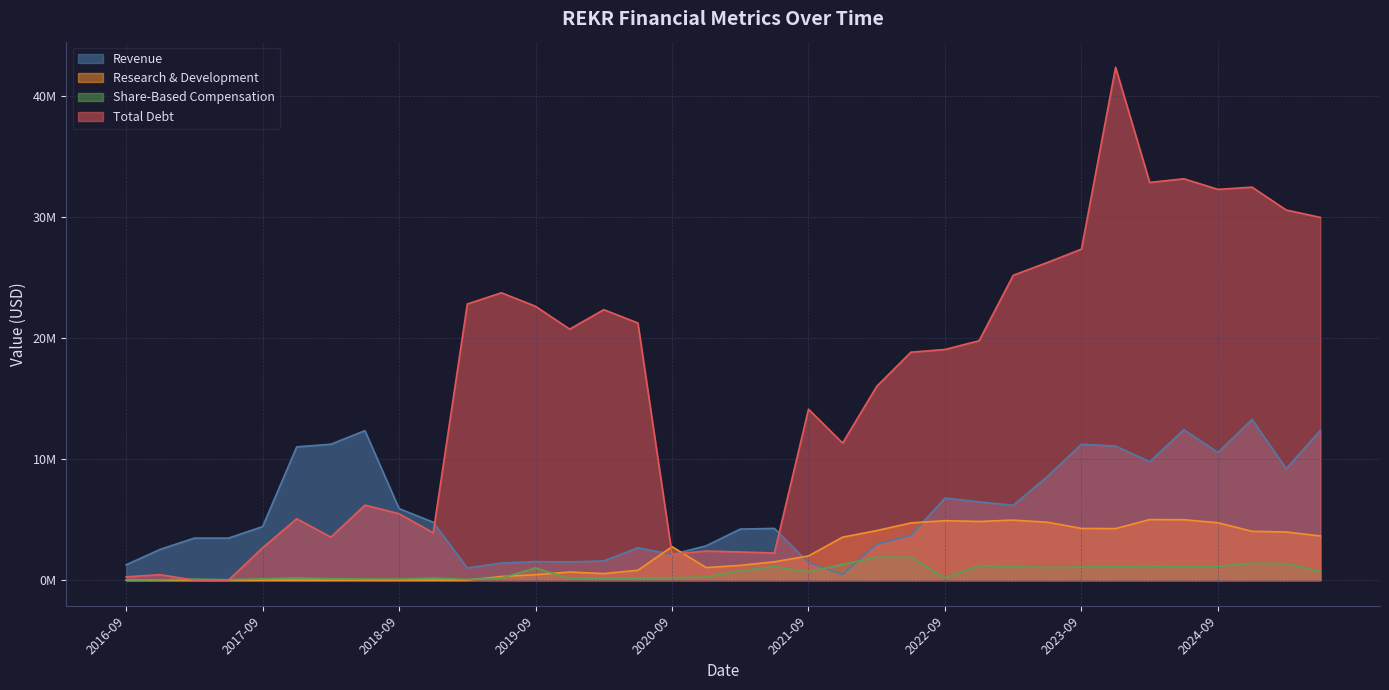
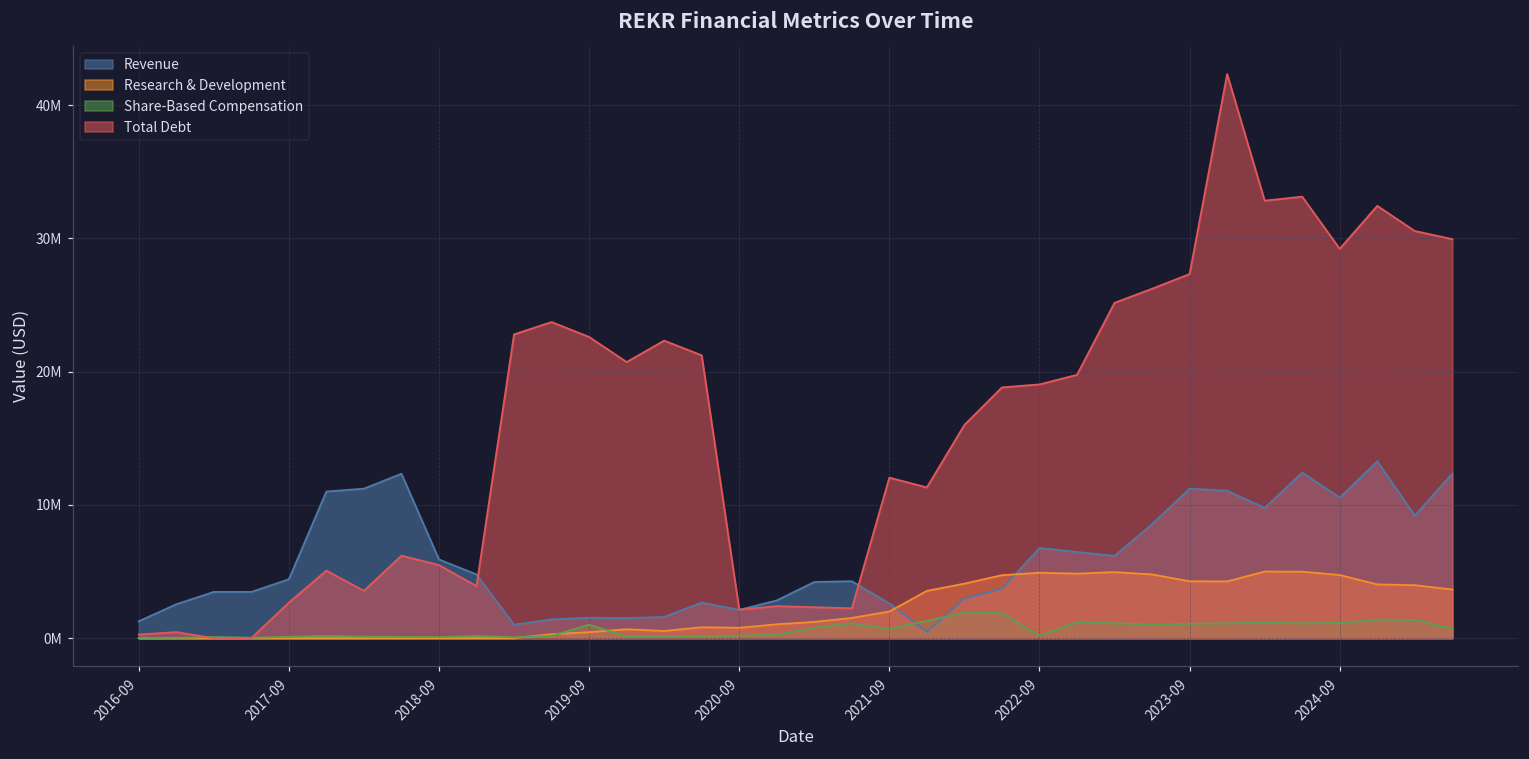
  {
    "Revenue": {
      "2016-09": 1300000,
      "2017-09": 4400000,
      "2018-09": 5900000,
      "2019-09": 1500000,
-     "2021-09": 1400000,
+     "2021-09": 2600000,
      "2022-09": 6800000,
      "2023-09": 11200000,
      "2024-09": 10500000
    },
    "Research & Development": {
      "2019-09": 500000,
-     "2020-09": 2800000,
+     "2020-09": 800000,
      "2021-09": 2000000,
      "2022-09": 4900000,
      "2023-09": 4300000,
      "2024-09": 4700000
    },
    "Share-Based Compensation": {
      "2019-09": 1000000,
      "2020-09": 200000,
      "2021-09": 700000,
      "2022-09": 200000,
      "2023-09": 1100000,
      "2024-09": 1100000
    },
    "Total Debt": {
      "2016-09": 300000,
      "2017-09": 2700000,
      "2018-09": 5500000,
      "2019-09": 22600000,
-     "2021-09": 14100000,
+     "2021-09": 12000000,
      "2022-09": 19000000,
      "2023-09": 27300000,
-     "2024-09": 32300000
+     "2024-09": 29200000
    }
  }
